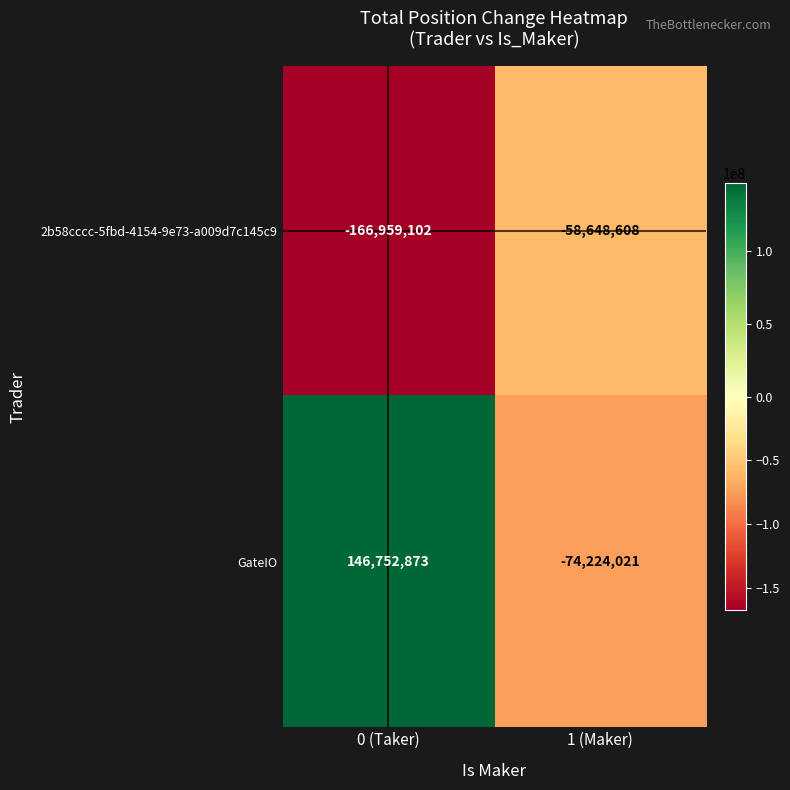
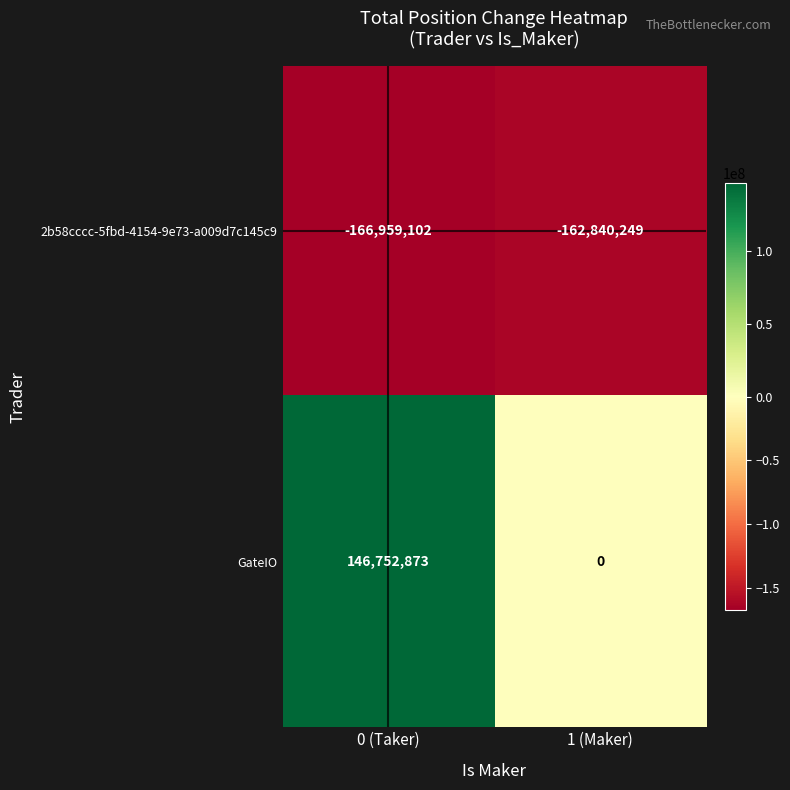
  {
    "2b58cccc-5fbd-4154-9e73-a009d7c145c9": {
      "0 (Taker)": "-166,959,102",
-     "1 (Maker)": "-58,648,608"
+     "1 (Maker)": "-162,840,249"
    },
    "GateIO": {
      "0 (Taker)": "146,752,873",
-     "1 (Maker)": "-74,224,021"
+     "1 (Maker)": "0"
    }
  }
